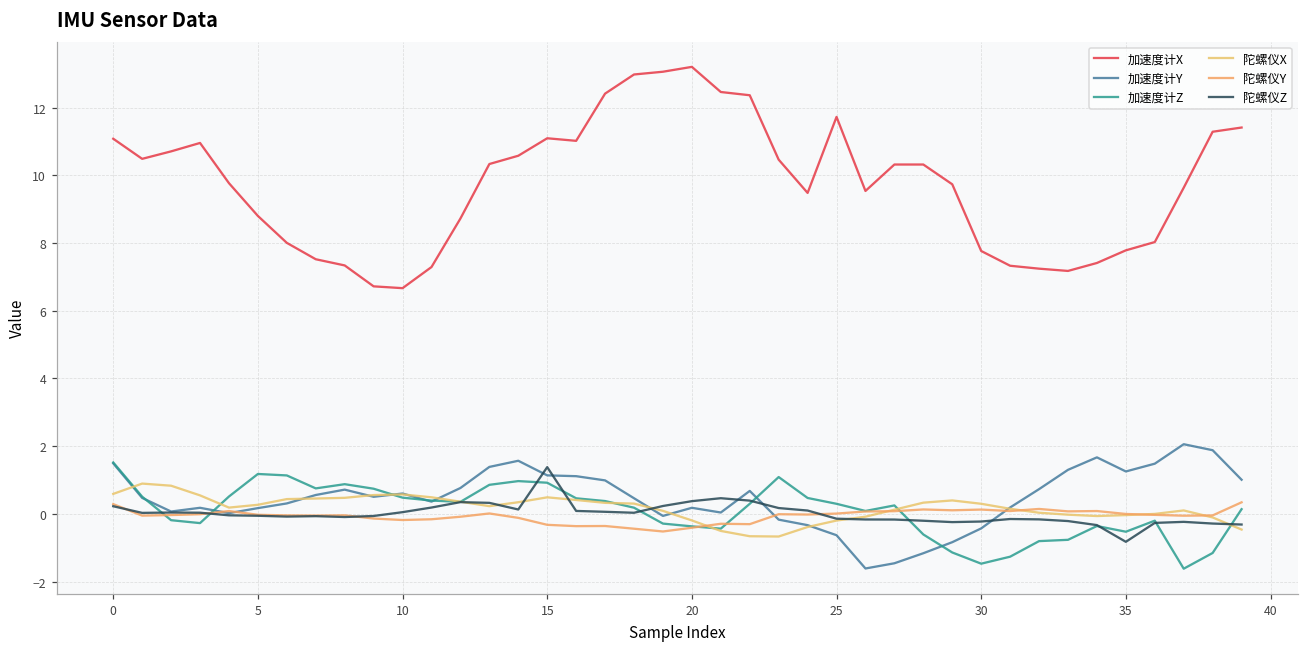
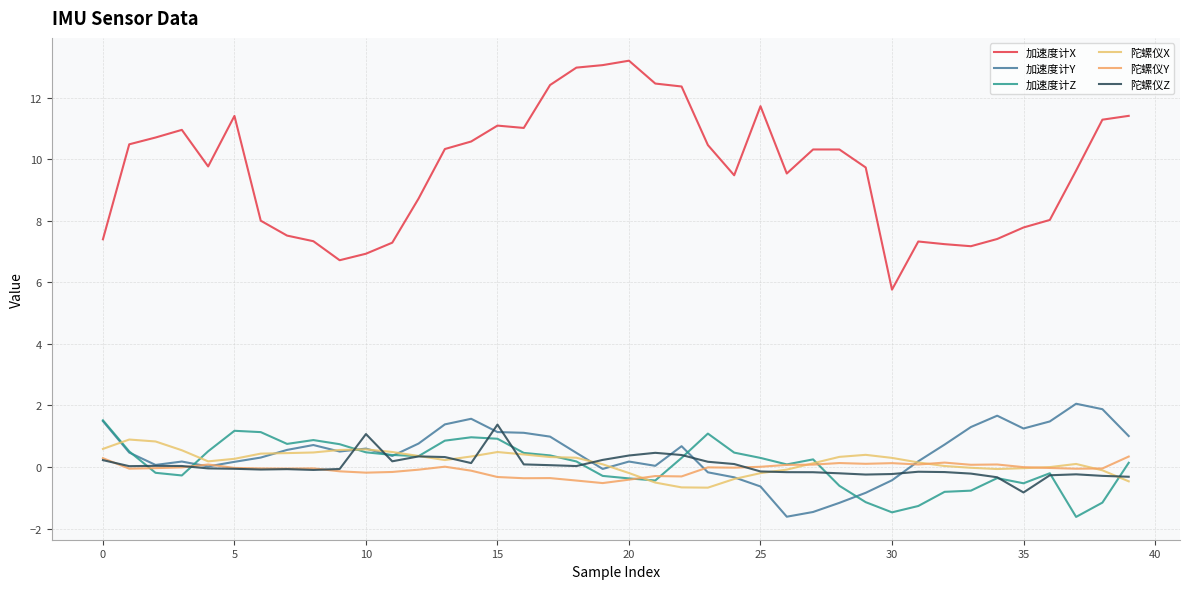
  {
    "加速度计X": {
-     "0": 11.1,
-     "5": 8.8,
-     "10": 6.7,
+     "0": 7.4,
+     "5": 11.4,
+     "10": 6.9,
      "15": 11.1,
      "20": 13.2,
      "25": 11.7,
-     "30": 7.8,
+     "30": 5.8,
      "35": 7.8
    },
    "陀螺仪Z": {
-     "10": 0.0,
+     "10": 1.1,
      "15": 1.4,
      "20": 0.4,
      "30": -0.2,
      "35": -0.8
    }
  }
